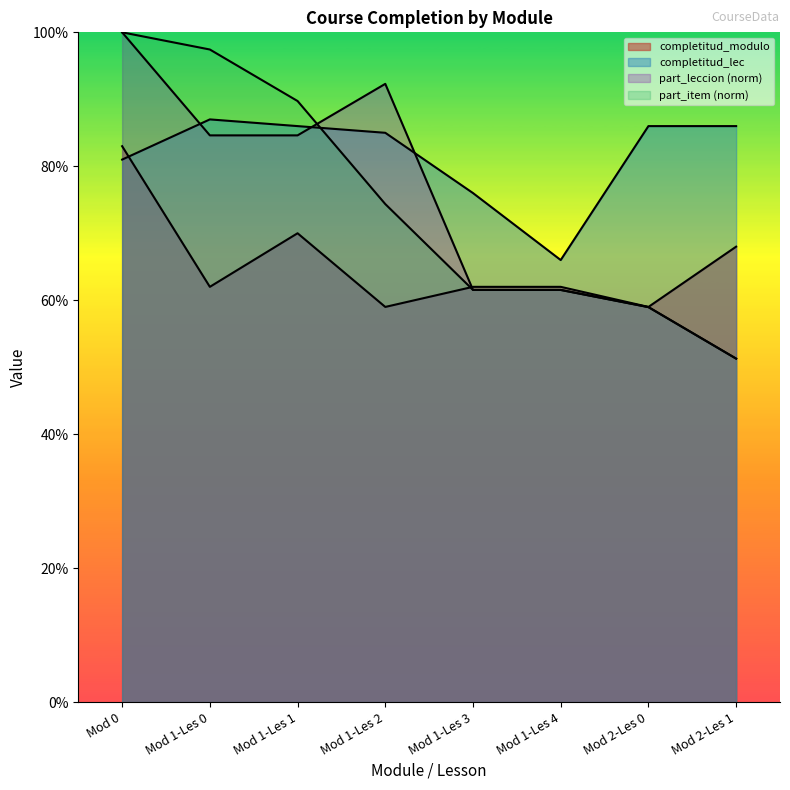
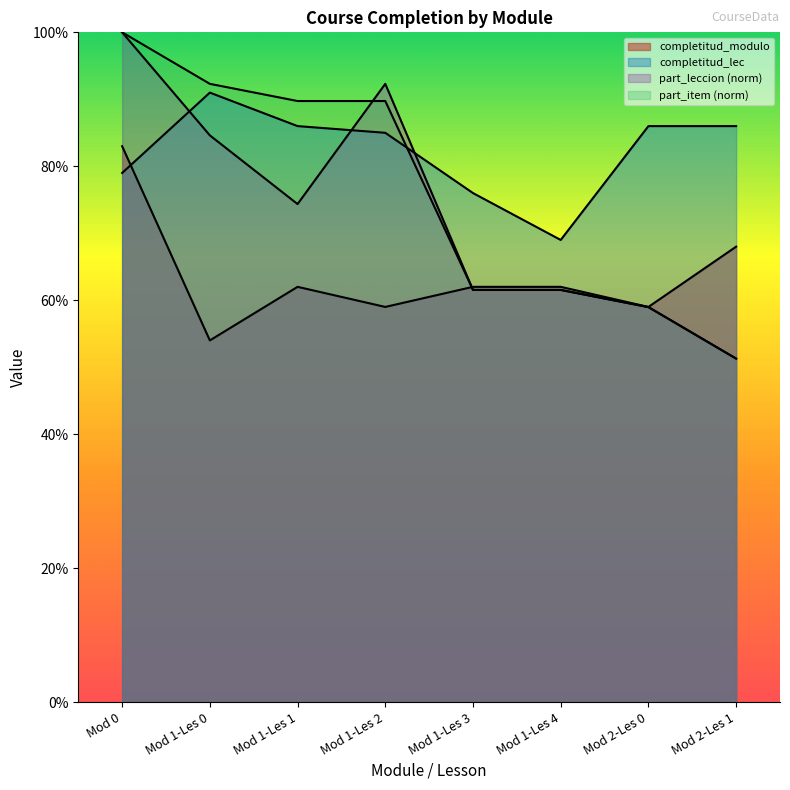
  {
    "completitud_modulo": {
      "Mod 0": "83%",
-     "Mod 1-Les 0": "62%",
-     "Mod 1-Les 1": "70%",
+     "Mod 1-Les 0": "54%",
+     "Mod 1-Les 1": "62%",
      "Mod 1-Les 2": "59%",
      "Mod 1-Les 3": "62%",
      "Mod 1-Les 4": "62%",
      "Mod 2-Les 1": "68%"
    },
    "completitud_lec": {
-     "Mod 0": "81%",
-     "Mod 1-Les 0": "87%",
+     "Mod 0": "79%",
+     "Mod 1-Les 0": "91%",
      "Mod 1-Les 1": "86%",
      "Mod 1-Les 2": "85%",
      "Mod 1-Les 3": "76%",
-     "Mod 1-Les 4": "66%",
+     "Mod 1-Les 4": "69%",
      "Mod 2-Les 0": "86%",
      "Mod 2-Les 1": "86%"
    },
    "part_leccion (norm)": {
      "Mod 1-Les 0": "85%",
-     "Mod 1-Les 1": "85%",
+     "Mod 1-Les 1": "74%",
      "Mod 1-Les 2": "92%"
    },
    "part_item (norm)": {
-     "Mod 1-Les 0": "97%",
+     "Mod 1-Les 0": "92%",
      "Mod 1-Les 1": "90%",
-     "Mod 1-Les 2": "74%"
+     "Mod 1-Les 2": "90%"
    }
  }
